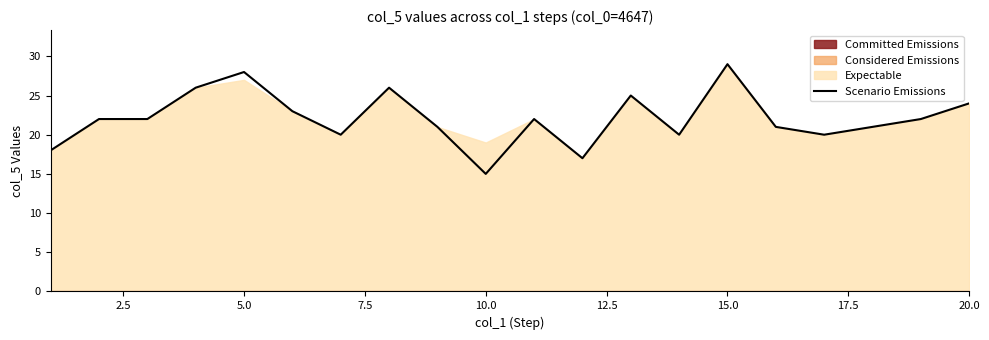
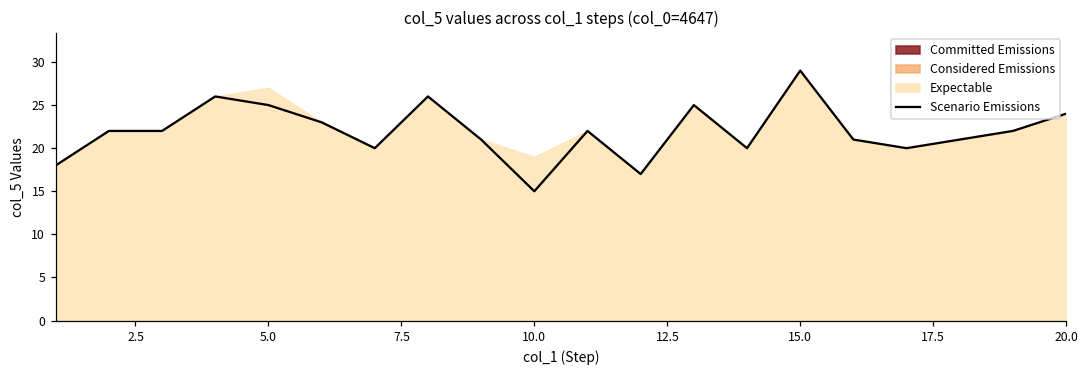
  {
    "Scenario Emissions": {
-     "5.0": 28,
+     "5.0": 25,
      "10.0": 15
    },
    "Considered Emissions": {
      "5.0": 0,
      "10.0": 0,
      "15.0": 0,
      "20.0": 0
    },
    "Expectable": {
      "5.0": 27,
      "10.0": 19
    }
  }
